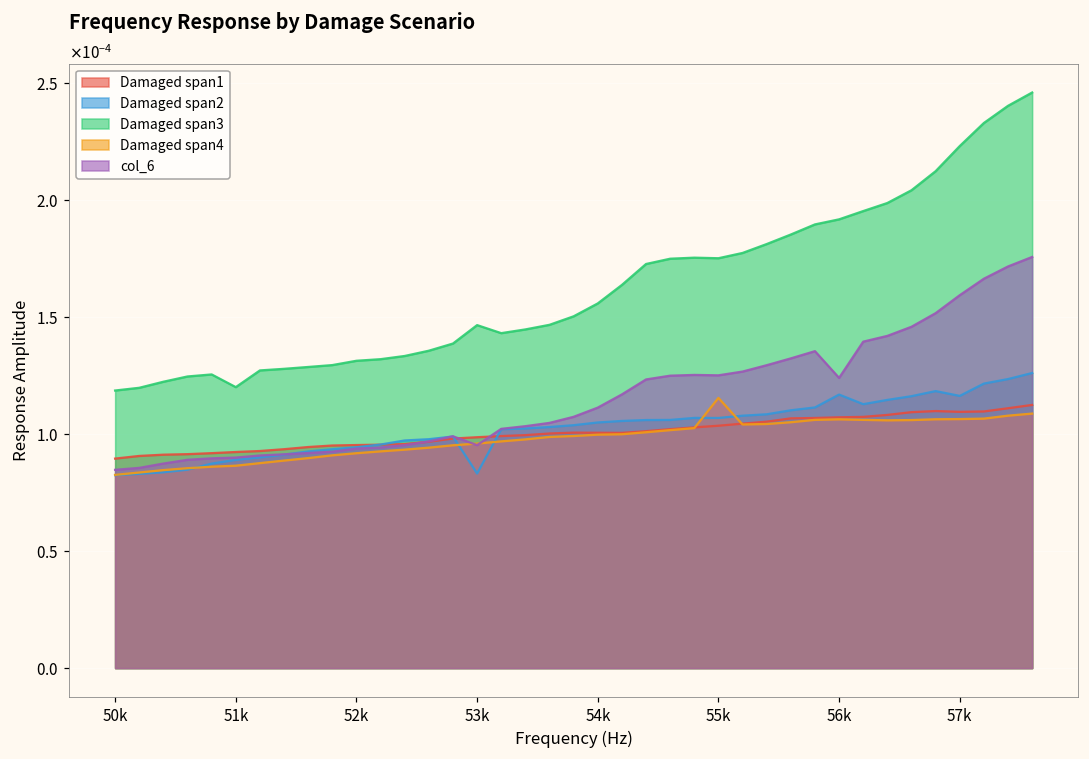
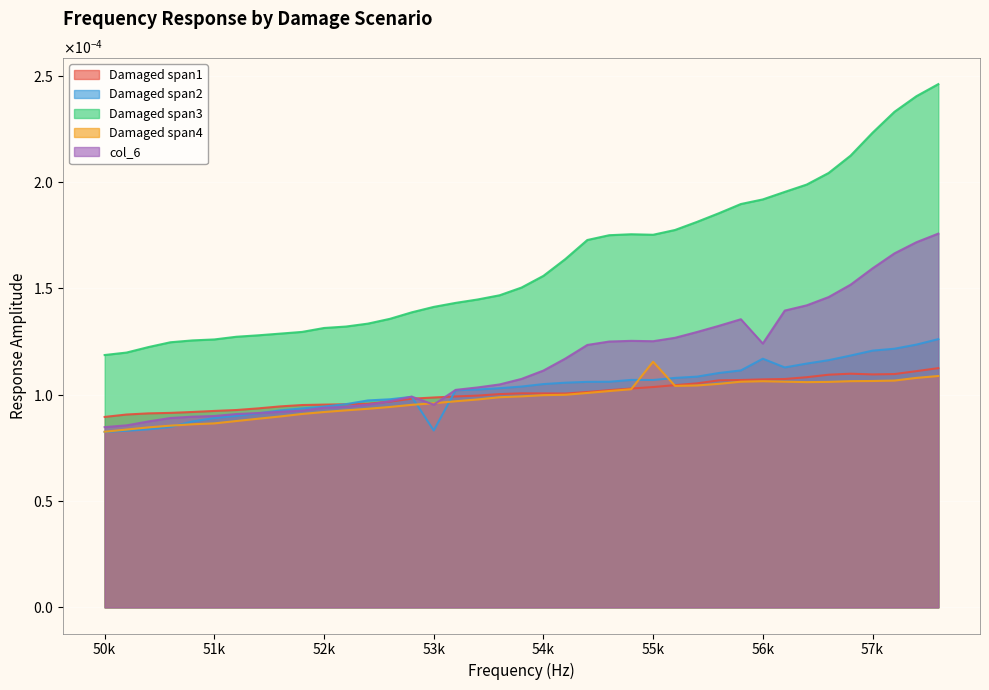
  {
    "Damaged span1": {
      "50k": 0.000090,
      "51k": 0.000092,
      "53k": 0.000099,
      "55k": 0.000104,
      "57k": 0.000110
    },
    "Damaged span2": {
      "53k": 0.000083,
      "54k": 0.000105,
      "55k": 0.000107,
      "56k": 0.000117,
-     "57k": 0.000116
+     "57k": 0.000121
    },
    "Damaged span3": {
      "50k": 0.000119,
-     "51k": 0.000120,
+     "51k": 0.000126,
      "52k": 0.000131,
-     "53k": 0.000147,
+     "53k": 0.000141,
      "54k": 0.000156,
      "55k": 0.000175,
      "56k": 0.000192,
      "57k": 0.000223
    },
    "Damaged span4": {
      "51k": 0.000087,
      "52k": 0.000092,
      "55k": 0.000115,
      "57k": 0.000106
    },
    "col_6": {
      "50k": 0.000085,
      "54k": 0.000111,
      "55k": 0.000125,
      "56k": 0.000124,
      "57k": 0.000159
    }
  }
